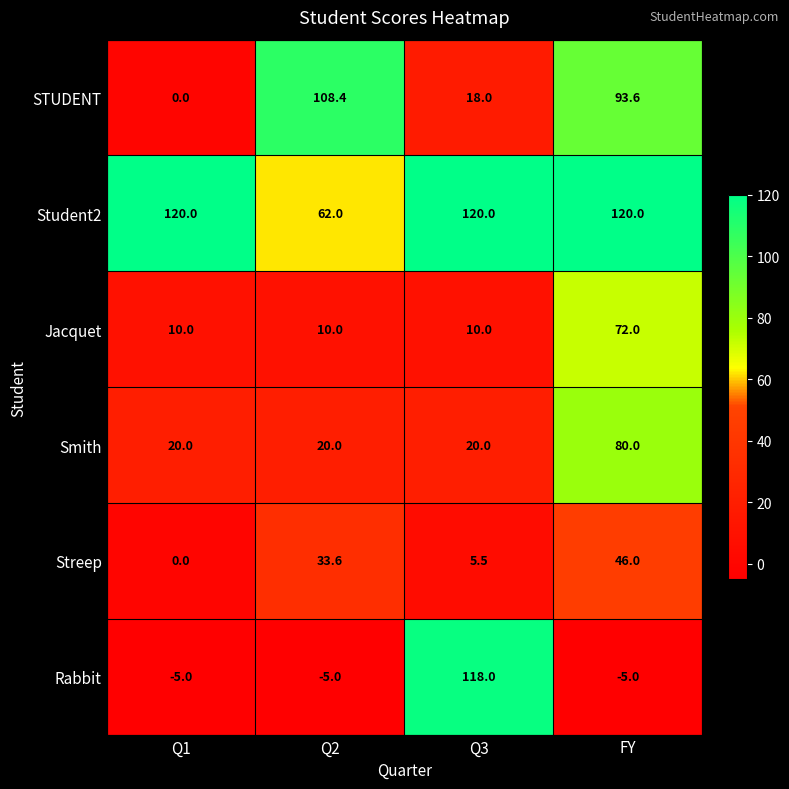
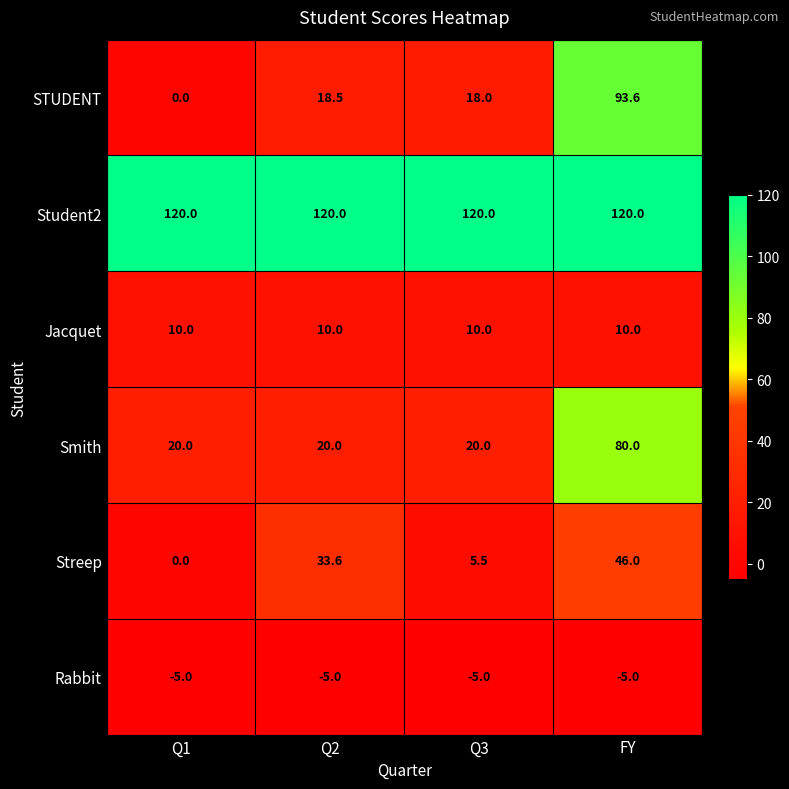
  {
    "STUDENT": {
      "Q1": 0.0,
-     "Q2": 108.4,
+     "Q2": 18.5,
      "Q3": 18.0,
      "FY": 93.6
    },
    "Student2": {
      "Q1": 120.0,
-     "Q2": 62.0,
+     "Q2": 120.0,
      "Q3": 120.0,
      "FY": 120.0
    },
    "Jacquet": {
      "Q1": 10.0,
      "Q2": 10.0,
      "Q3": 10.0,
-     "FY": 72.0
+     "FY": 10.0
    },
    "Smith": {
      "Q1": 20.0,
      "Q2": 20.0,
      "Q3": 20.0,
      "FY": 80.0
    },
    "Streep": {
      "Q1": 0.0,
      "Q2": 33.6,
      "Q3": 5.5,
      "FY": 46.0
    },
    "Rabbit": {
      "Q1": -5.0,
      "Q2": -5.0,
-     "Q3": 118.0,
+     "Q3": -5.0,
      "FY": -5.0
    }
  }
